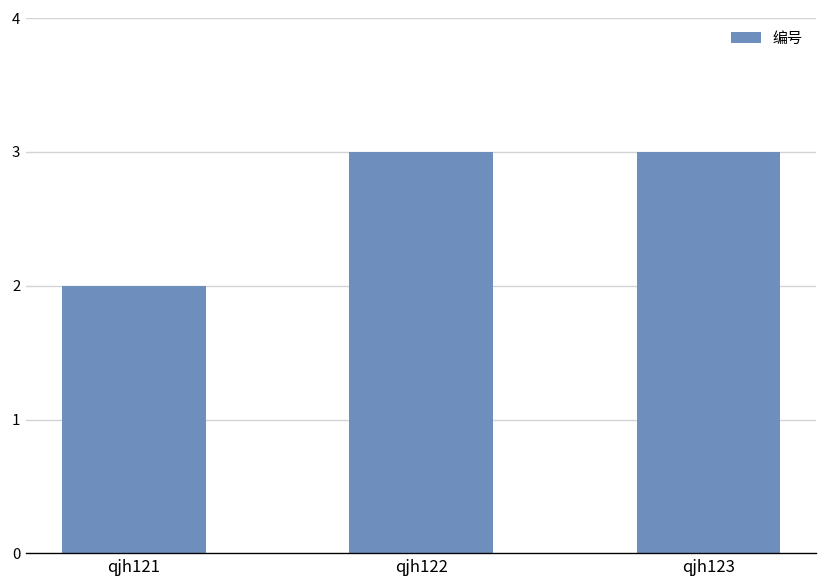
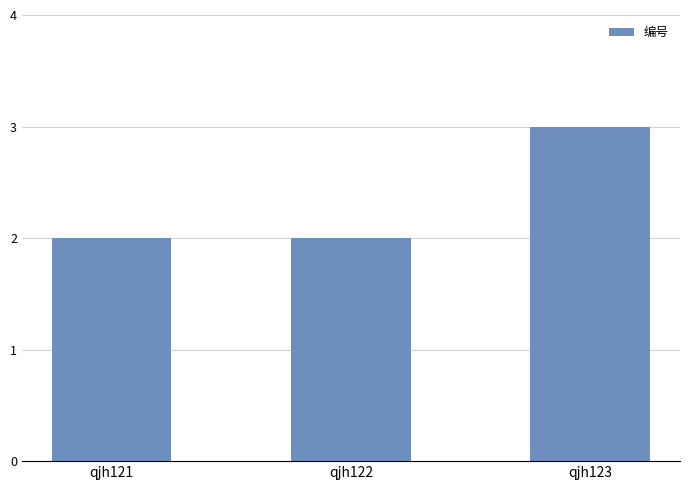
  {
    "qjh121": 2,
-   "qjh122": 3,
+   "qjh122": 2,
    "qjh123": 3
  }
